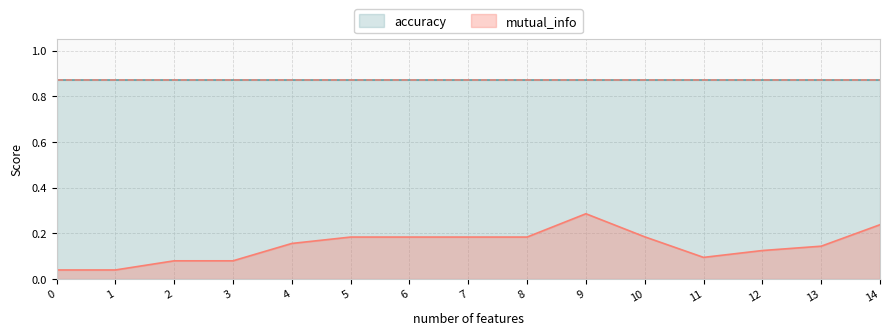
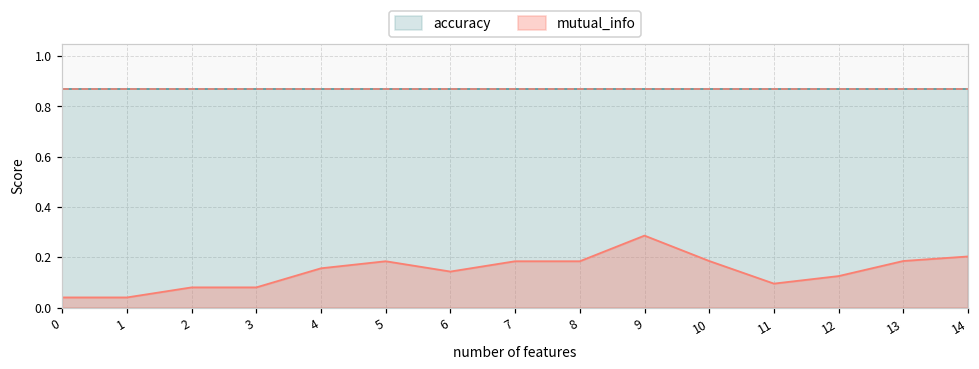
  {
    "accuracy": {
      "0": 0.87,
      "1": 0.87,
      "2": 0.87,
      "3": 0.87,
      "4": 0.87,
      "5": 0.87,
      "6": 0.87,
      "7": 0.87,
      "8": 0.87,
      "9": 0.87,
      "10": 0.87,
      "11": 0.87,
      "12": 0.87,
      "13": 0.87,
      "14": 0.87
    },
    "mutual_info": {
      "0": 0.04,
      "1": 0.04,
      "2": 0.08,
      "3": 0.08,
      "4": 0.16,
      "5": 0.18,
-     "6": 0.18,
+     "6": 0.14,
      "7": 0.18,
      "8": 0.18,
      "9": 0.29,
      "10": 0.19,
      "11": 0.10,
      "12": 0.13,
-     "13": 0.14,
-     "14": 0.24
+     "13": 0.19,
+     "14": 0.20
    }
  }
